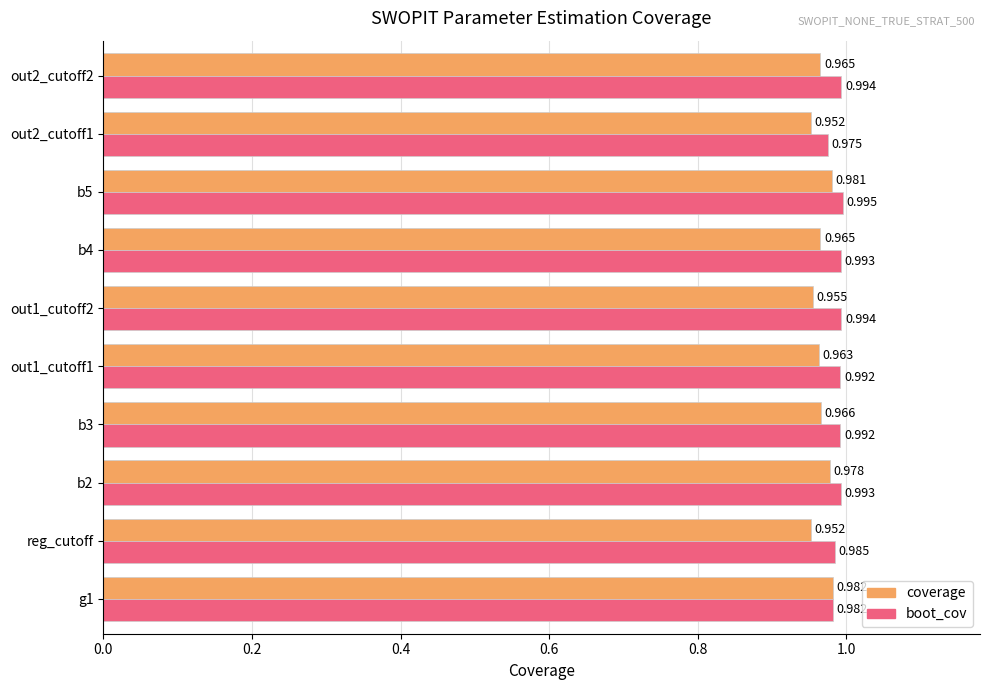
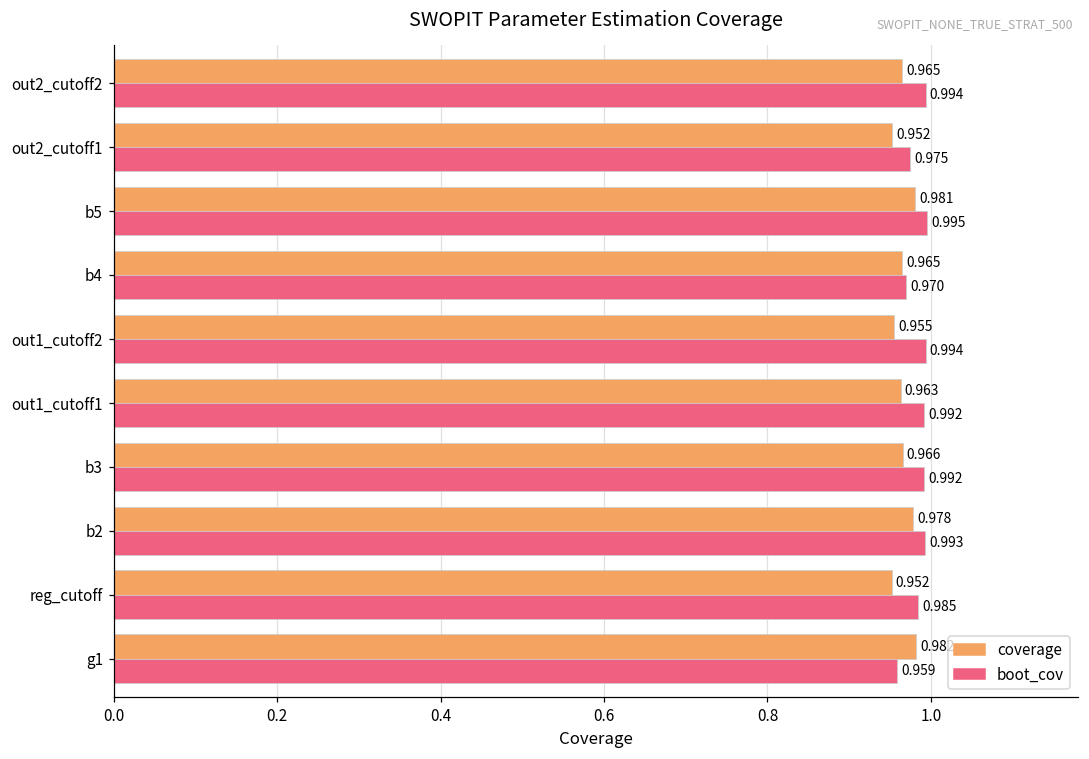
  {
    "coverage": {
      "out2_cutoff2": 0.965,
      "out2_cutoff1": 0.952,
      "b5": 0.981,
      "b4": 0.965,
      "out1_cutoff2": 0.955,
      "out1_cutoff1": 0.963,
      "b3": 0.966,
      "b2": 0.978,
      "reg_cutoff": 0.952
    },
    "boot_cov": {
      "out2_cutoff2": 0.994,
      "out2_cutoff1": 0.975,
      "b5": 0.995,
-     "b4": 0.993,
+     "b4": 0.970,
      "out1_cutoff2": 0.994,
      "out1_cutoff1": 0.992,
      "b3": 0.992,
      "b2": 0.993,
      "reg_cutoff": 0.985,
-     "g1": 0.98
+     "g1": 0.96
    }
  }
